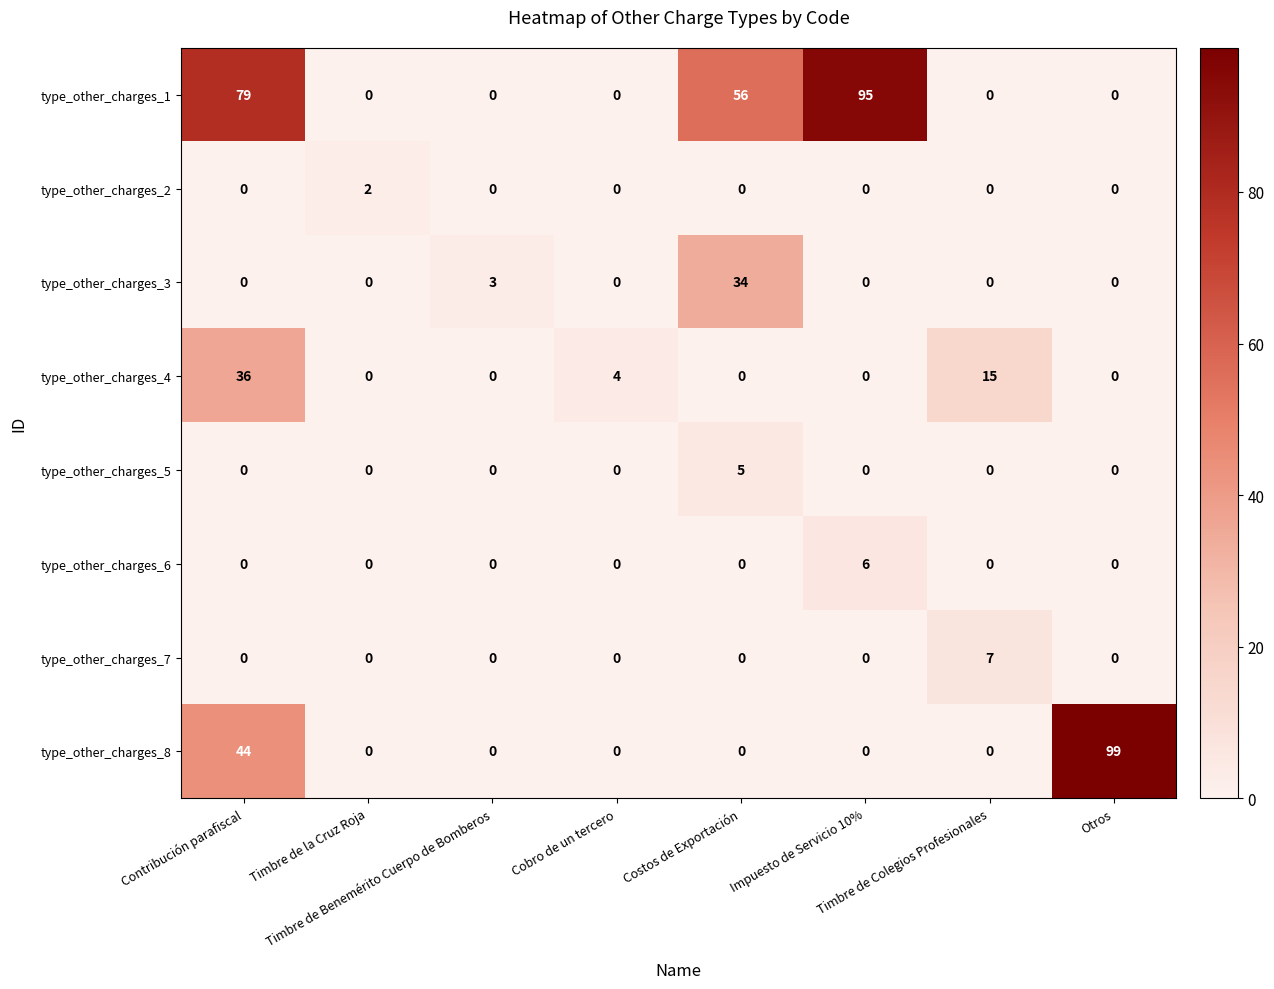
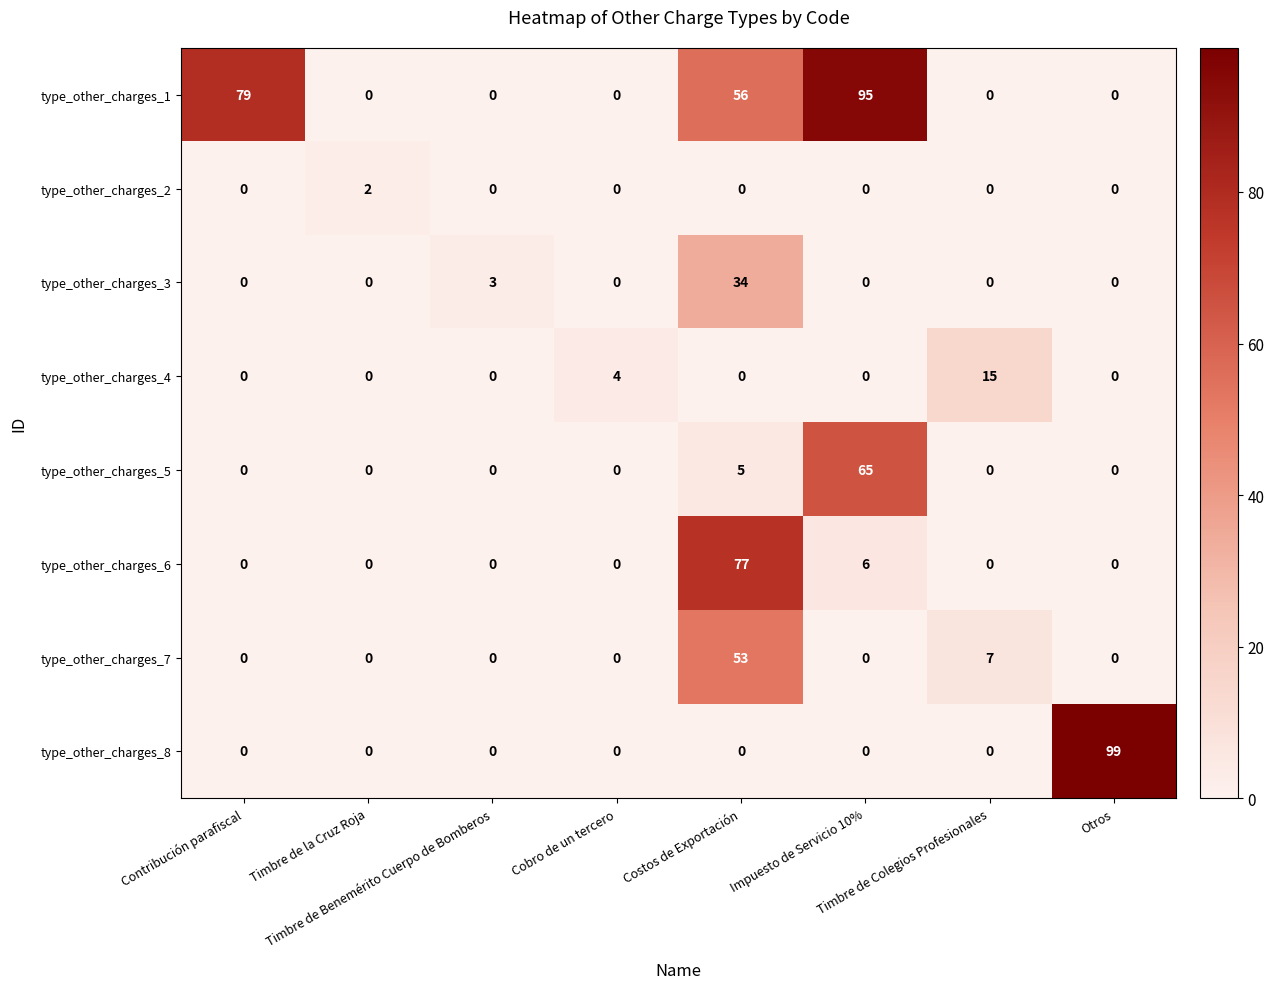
  {
    "type_other_charges_1": {
      "Contribución parafiscal": 79,
      "Timbre de la Cruz Roja": 0,
      "Timbre de Benemérito Cuerpo de Bomberos": 0,
      "Cobro de un tercero": 0,
      "Costos de Exportación": 56,
      "Impuesto de Servicio 10%": 95,
      "Timbre de Colegios Profesionales": 0,
      "Otros": 0
    },
    "type_other_charges_2": {
      "Contribución parafiscal": 0,
      "Timbre de la Cruz Roja": 2,
      "Timbre de Benemérito Cuerpo de Bomberos": 0,
      "Cobro de un tercero": 0,
      "Costos de Exportación": 0,
      "Impuesto de Servicio 10%": 0,
      "Timbre de Colegios Profesionales": 0,
      "Otros": 0
    },
    "type_other_charges_3": {
      "Contribución parafiscal": 0,
      "Timbre de la Cruz Roja": 0,
      "Timbre de Benemérito Cuerpo de Bomberos": 3,
      "Cobro de un tercero": 0,
      "Costos de Exportación": 34,
      "Impuesto de Servicio 10%": 0,
      "Timbre de Colegios Profesionales": 0,
      "Otros": 0
    },
    "type_other_charges_4": {
-     "Contribución parafiscal": 36,
+     "Contribución parafiscal": 0,
      "Timbre de la Cruz Roja": 0,
      "Timbre de Benemérito Cuerpo de Bomberos": 0,
      "Cobro de un tercero": 4,
      "Costos de Exportación": 0,
      "Impuesto de Servicio 10%": 0,
      "Timbre de Colegios Profesionales": 15,
      "Otros": 0
    },
    "type_other_charges_5": {
      "Contribución parafiscal": 0,
      "Timbre de la Cruz Roja": 0,
      "Timbre de Benemérito Cuerpo de Bomberos": 0,
      "Cobro de un tercero": 0,
      "Costos de Exportación": 5,
-     "Impuesto de Servicio 10%": 0,
+     "Impuesto de Servicio 10%": 65,
      "Timbre de Colegios Profesionales": 0,
      "Otros": 0
    },
    "type_other_charges_6": {
      "Contribución parafiscal": 0,
      "Timbre de la Cruz Roja": 0,
      "Timbre de Benemérito Cuerpo de Bomberos": 0,
      "Cobro de un tercero": 0,
-     "Costos de Exportación": 0,
+     "Costos de Exportación": 77,
      "Impuesto de Servicio 10%": 6,
      "Timbre de Colegios Profesionales": 0,
      "Otros": 0
    },
    "type_other_charges_7": {
      "Contribución parafiscal": 0,
      "Timbre de la Cruz Roja": 0,
      "Timbre de Benemérito Cuerpo de Bomberos": 0,
      "Cobro de un tercero": 0,
-     "Costos de Exportación": 0,
+     "Costos de Exportación": 53,
      "Impuesto de Servicio 10%": 0,
      "Timbre de Colegios Profesionales": 7,
      "Otros": 0
    },
    "type_other_charges_8": {
-     "Contribución parafiscal": 44,
+     "Contribución parafiscal": 0,
      "Timbre de la Cruz Roja": 0,
      "Timbre de Benemérito Cuerpo de Bomberos": 0,
      "Cobro de un tercero": 0,
      "Costos de Exportación": 0,
      "Impuesto de Servicio 10%": 0,
      "Timbre de Colegios Profesionales": 0,
      "Otros": 99
    }
  }
